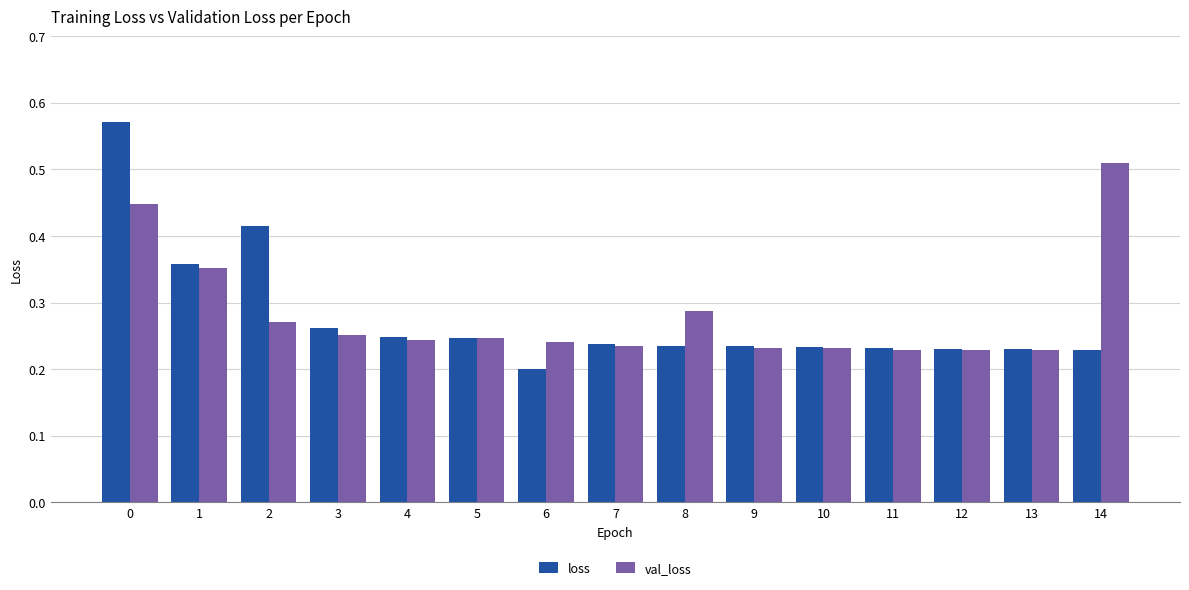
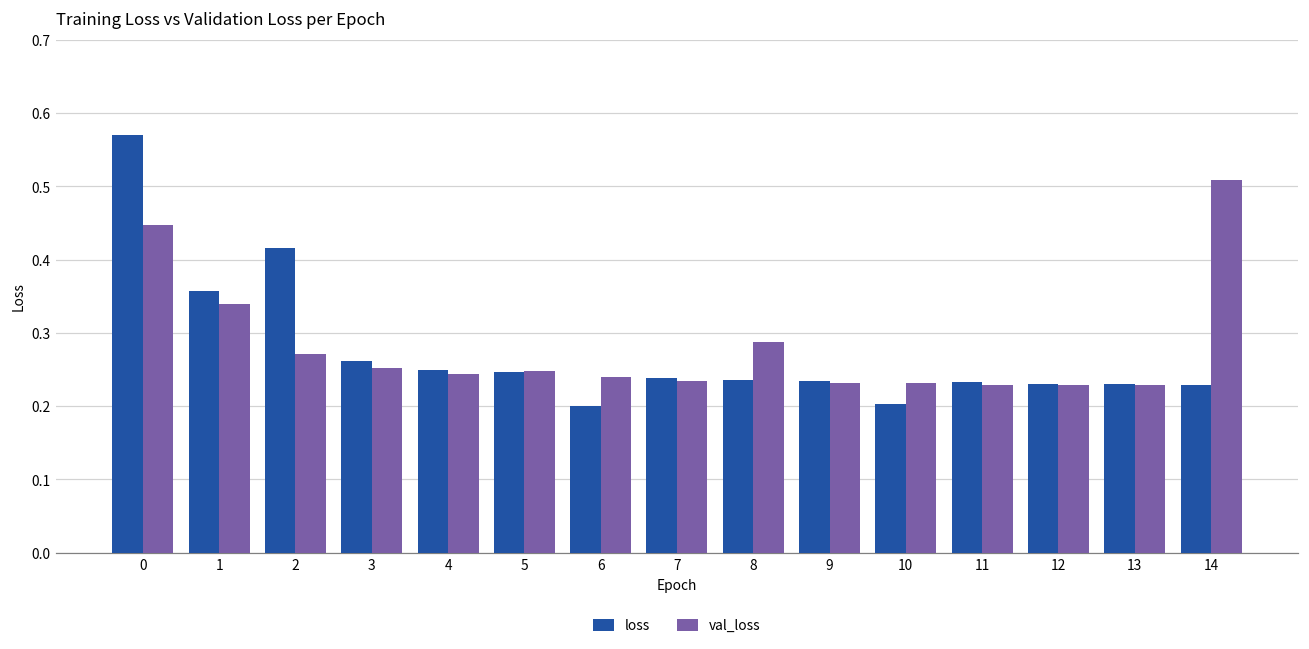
  {
    "loss": {
      "0": 0.57,
      "1": 0.36,
      "2": 0.42,
      "3": 0.26,
      "4": 0.25,
      "5": 0.25,
      "6": 0.20,
      "7": 0.24,
      "8": 0.24,
      "9": 0.23,
-     "10": 0.23,
+     "10": 0.20,
      "11": 0.23,
      "12": 0.23,
      "13": 0.23,
      "14": 0.23
    },
    "val_loss": {
      "0": 0.45,
-     "1": 0.35,
+     "1": 0.34,
      "2": 0.27,
      "3": 0.25,
      "4": 0.24,
      "5": 0.25,
      "6": 0.24,
      "7": 0.23,
      "8": 0.29,
      "9": 0.23,
      "10": 0.23,
      "11": 0.23,
      "12": 0.23,
      "13": 0.23,
      "14": 0.51
    }
  }
